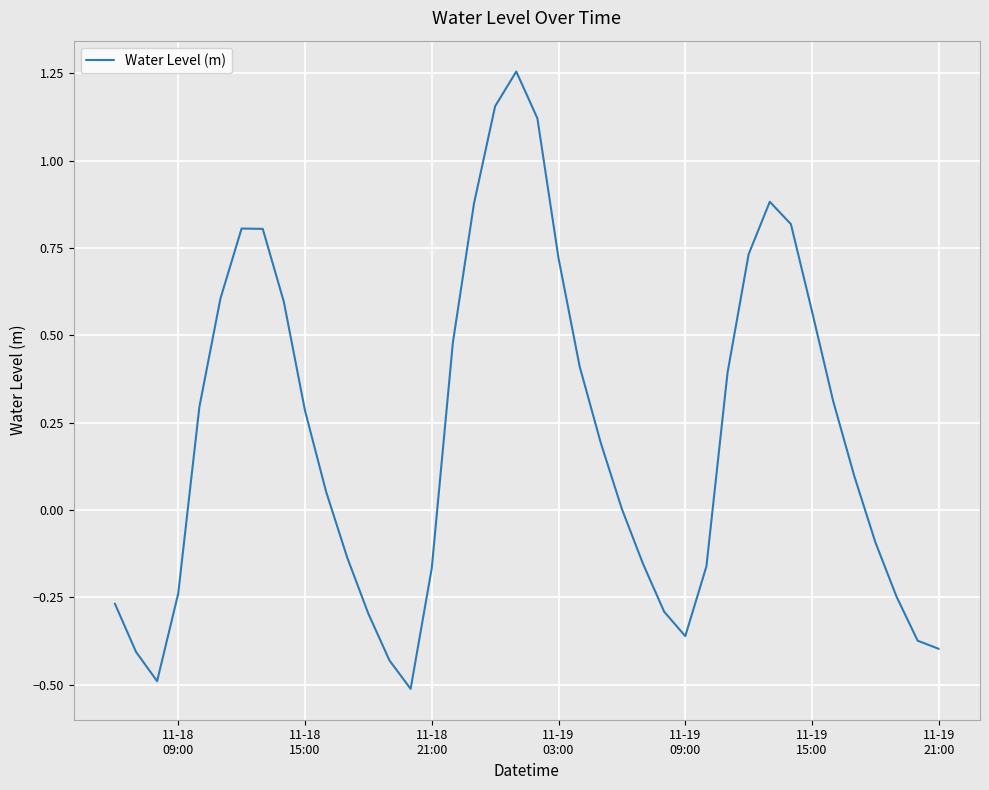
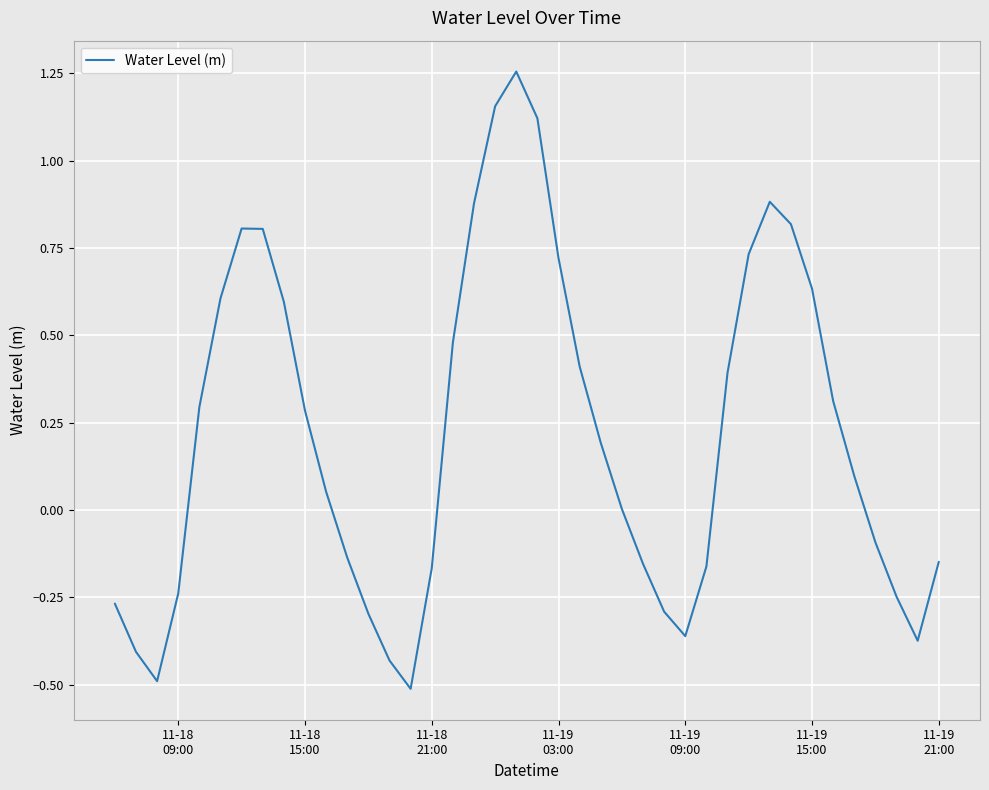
  {
    "11-18 09:00": -0.24,
    "11-18 15:00": 0.28,
    "11-18 21:00": -0.17,
    "11-19 03:00": 0.72,
    "11-19 09:00": -0.36,
-   "11-19 15:00": 0.57,
-   "11-19 21:00": -0.40
+   "11-19 15:00": 0.63,
+   "11-19 21:00": -0.15
  }
